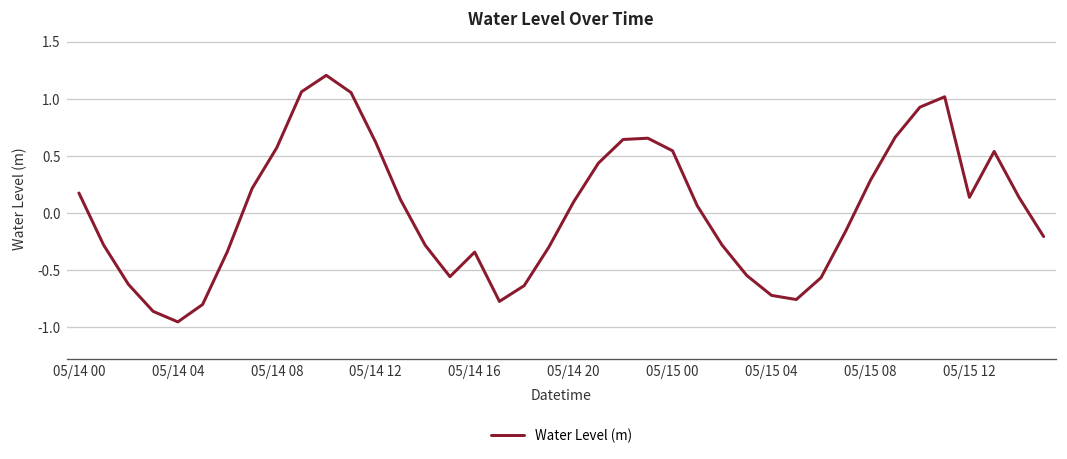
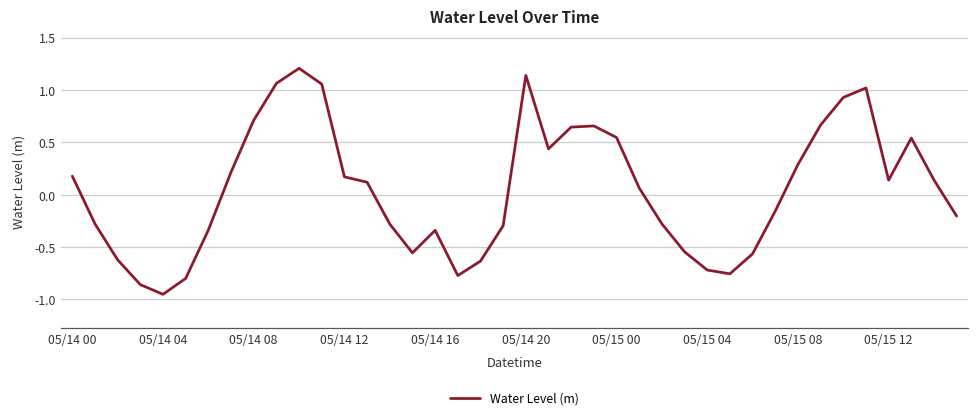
  {
    "05/14 00": 0.2,
    "05/14 04": -1.0,
-   "05/14 08": 0.6,
-   "05/14 12": 0.6,
+   "05/14 08": 0.7,
+   "05/14 12": 0.2,
    "05/14 16": -0.3,
-   "05/14 20": 0.1,
+   "05/14 20": 1.1,
    "05/15 00": 0.5,
    "05/15 04": -0.7,
    "05/15 08": 0.3,
    "05/15 12": 0.1
  }
